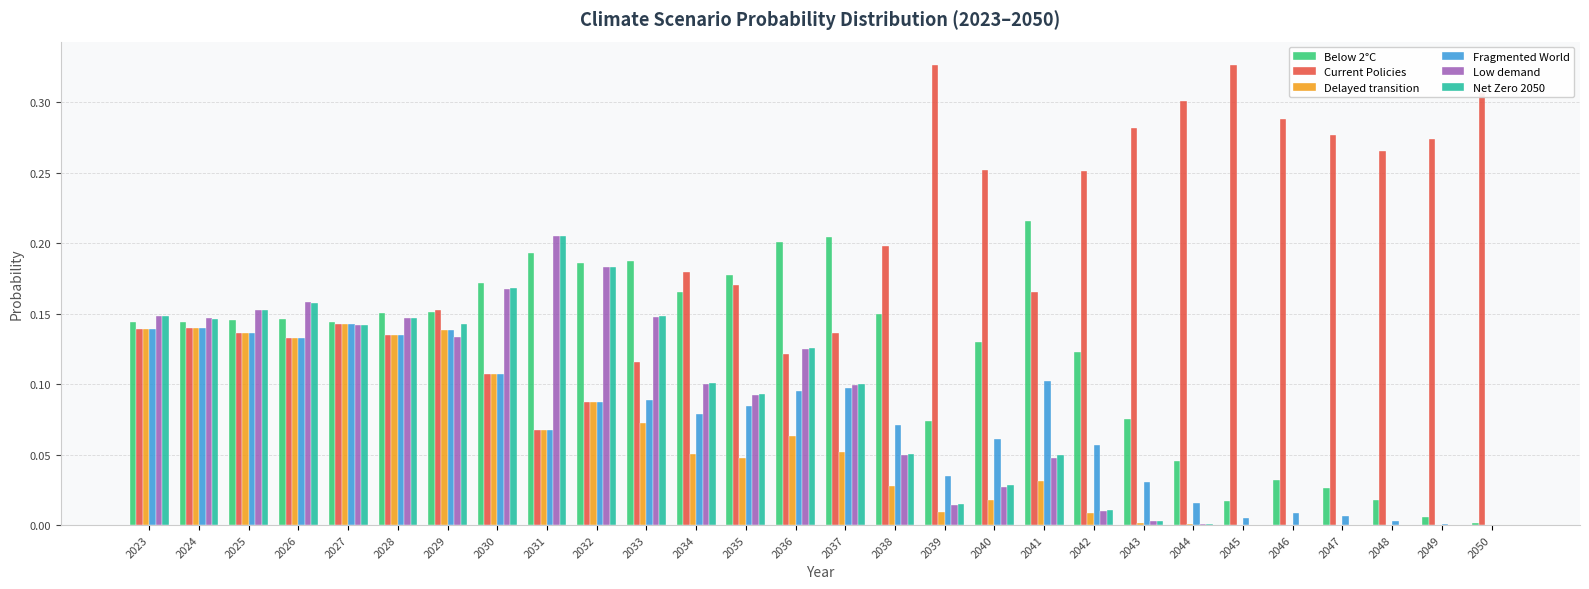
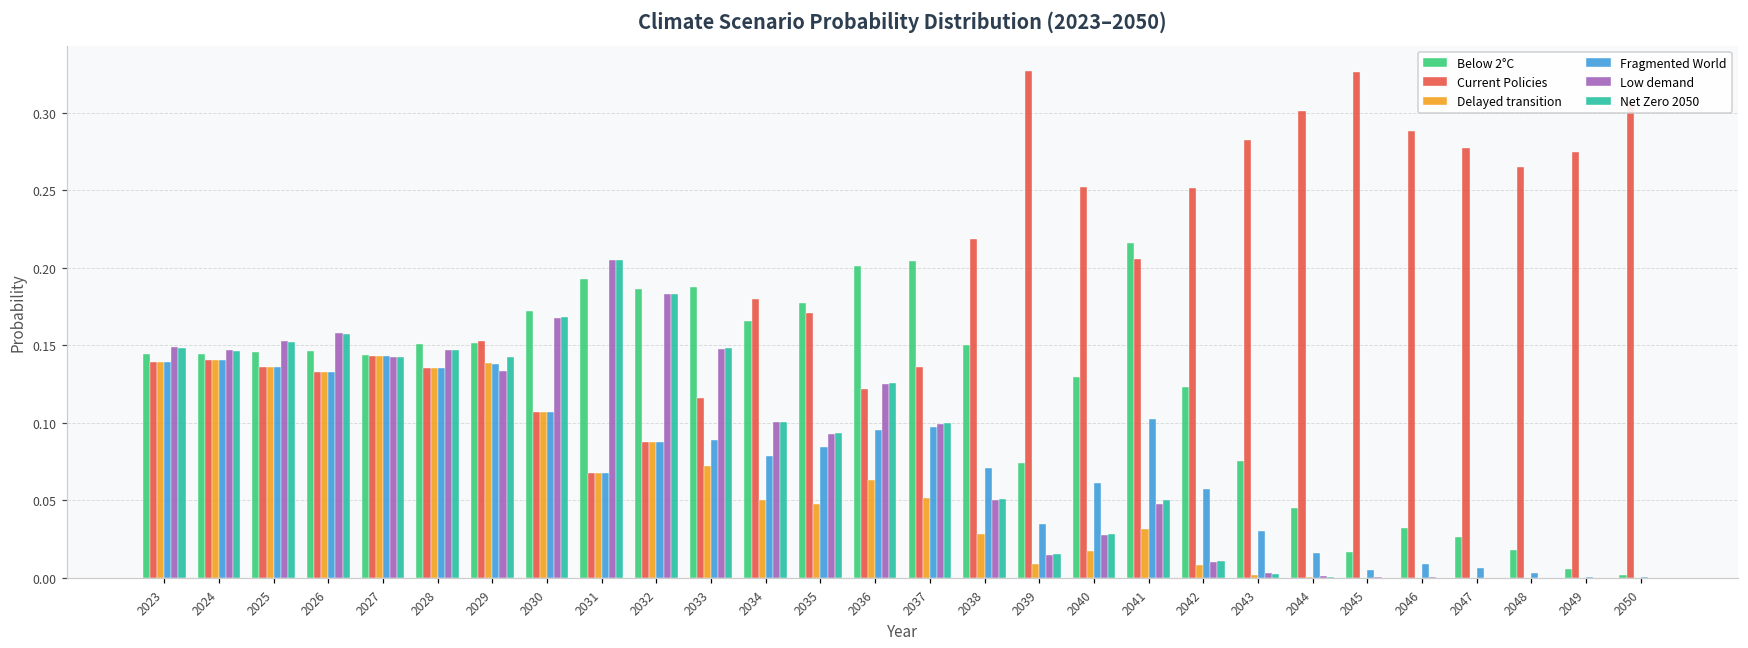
  {
    "Current Policies": {
      "2023": 0.139,
      "2024": 0.140,
      "2025": 0.136,
      "2026": 0.133,
      "2027": 0.143,
      "2028": 0.135,
      "2029": 0.153,
      "2030": 0.107,
      "2031": 0.068,
      "2032": 0.087,
      "2033": 0.116,
      "2034": 0.180,
      "2035": 0.171,
      "2036": 0.122,
      "2037": 0.136,
-     "2038": 0.198,
+     "2038": 0.218,
      "2039": 0.327,
      "2040": 0.252,
-     "2041": 0.165,
+     "2041": 0.206,
      "2042": 0.251,
      "2043": 0.282,
      "2044": 0.301,
      "2045": 0.326,
      "2046": 0.288,
      "2047": 0.277,
      "2048": 0.265,
      "2049": 0.274
    },
    "Delayed transition": {
      "2023": 0.139,
      "2024": 0.140,
      "2025": 0.136,
      "2026": 0.133,
      "2027": 0.143,
      "2028": 0.135,
      "2029": 0.138,
      "2030": 0.107,
      "2031": 0.068,
      "2032": 0.087,
      "2033": 0.072,
      "2034": 0.050,
      "2035": 0.048,
      "2036": 0.063,
      "2037": 0.052,
      "2038": 0.028,
      "2039": 0.009,
      "2040": 0.017,
      "2041": 0.032,
      "2042": 0.008,
      "2043": 0.002
    },
    "Fragmented World": {
      "2023": 0.139,
      "2024": 0.140,
      "2025": 0.136,
      "2026": 0.133,
      "2027": 0.143,
      "2028": 0.135,
      "2029": 0.138,
      "2030": 0.107,
      "2031": 0.068,
      "2032": 0.087,
      "2033": 0.089,
      "2034": 0.079,
      "2035": 0.084,
      "2036": 0.095,
      "2037": 0.097,
      "2038": 0.071,
      "2039": 0.035,
      "2040": 0.061,
      "2041": 0.102,
      "2042": 0.057,
      "2043": 0.030,
      "2044": 0.016,
      "2045": 0.005,
      "2046": 0.009,
      "2047": 0.006,
      "2048": 0.003
    },
    "Low demand": {
      "2023": 0.149,
      "2024": 0.147,
      "2025": 0.153,
      "2026": 0.158,
      "2027": 0.142,
      "2028": 0.147,
      "2029": 0.134,
      "2030": 0.168,
      "2031": 0.205,
      "2032": 0.183,
      "2033": 0.148,
      "2034": 0.100,
      "2035": 0.093,
      "2036": 0.125,
      "2037": 0.099,
      "2038": 0.050,
      "2039": 0.015,
      "2040": 0.027,
      "2041": 0.048,
      "2042": 0.010,
      "2043": 0.003
    }
  }
